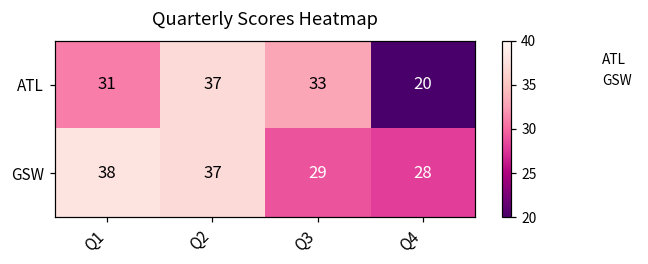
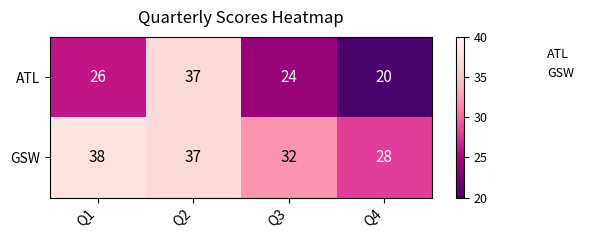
  {
    "ATL": {
-     "Q1": 31,
+     "Q1": 26,
      "Q2": 37,
-     "Q3": 33,
+     "Q3": 24,
      "Q4": 20
    },
    "GSW": {
      "Q1": 38,
      "Q2": 37,
-     "Q3": 29,
+     "Q3": 32,
      "Q4": 28
    }
  }
